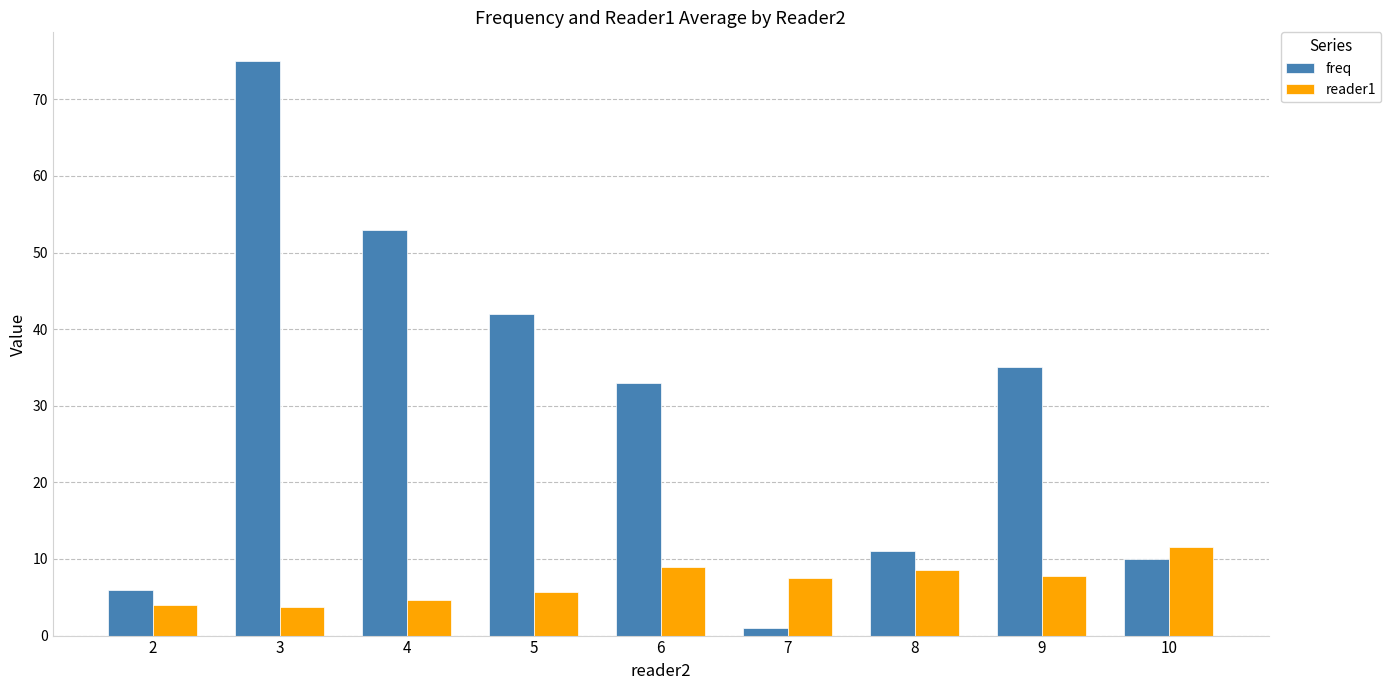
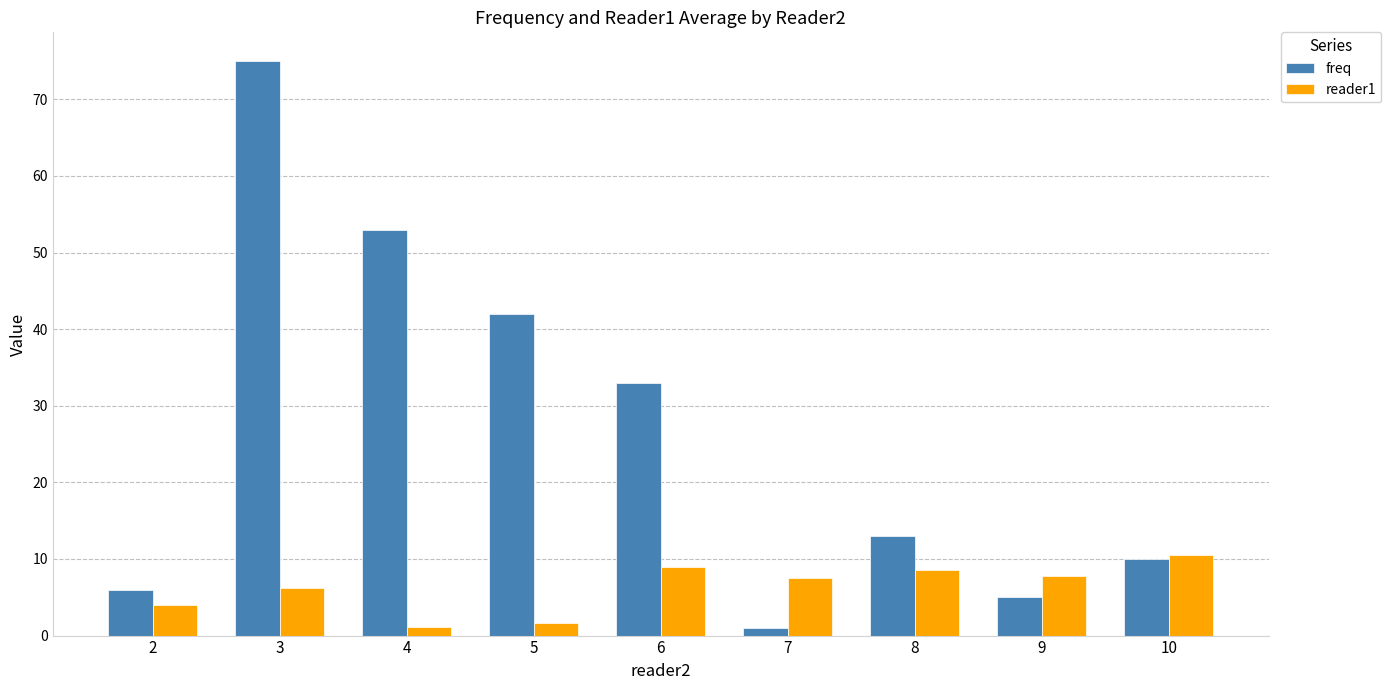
  {
    "freq": {
      "2": 6,
      "3": 75,
      "4": 53,
      "5": 42,
      "6": 33,
      "7": 1,
-     "8": 11,
-     "9": 35,
+     "8": 13,
+     "9": 5,
      "10": 10
    },
    "reader1": {
      "2": 4,
-     "3": 4,
-     "4": 5,
-     "5": 6,
+     "3": 6,
+     "4": 1,
+     "5": 2,
      "6": 9,
      "7": 8,
      "8": 9,
      "9": 8,
-     "10": 12
+     "10": 11
    }
  }
